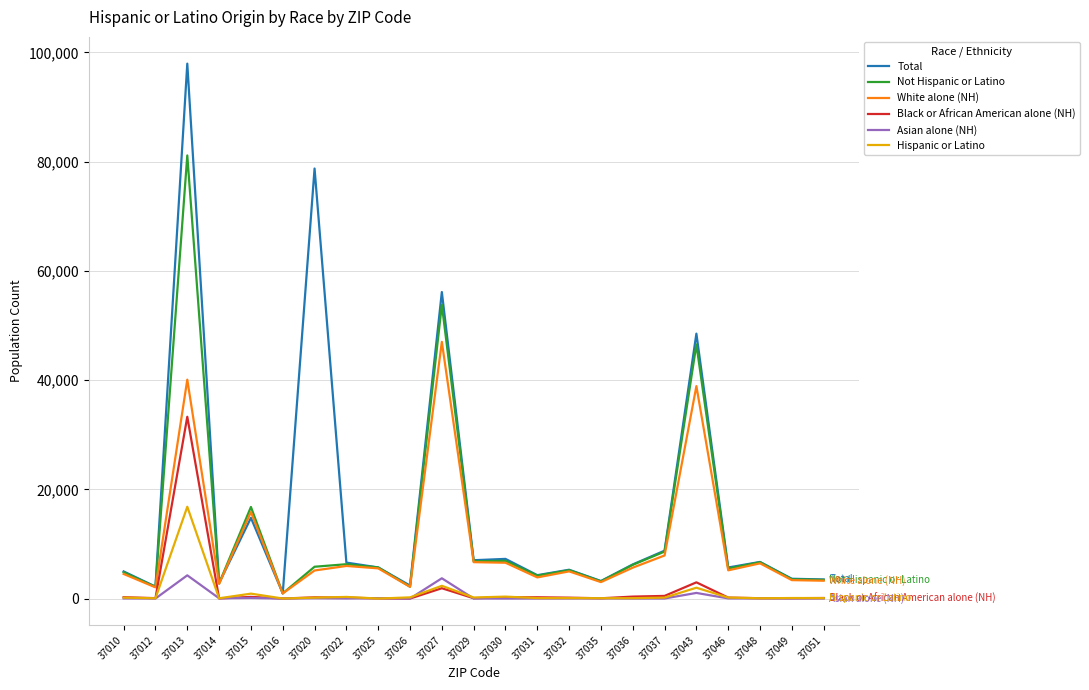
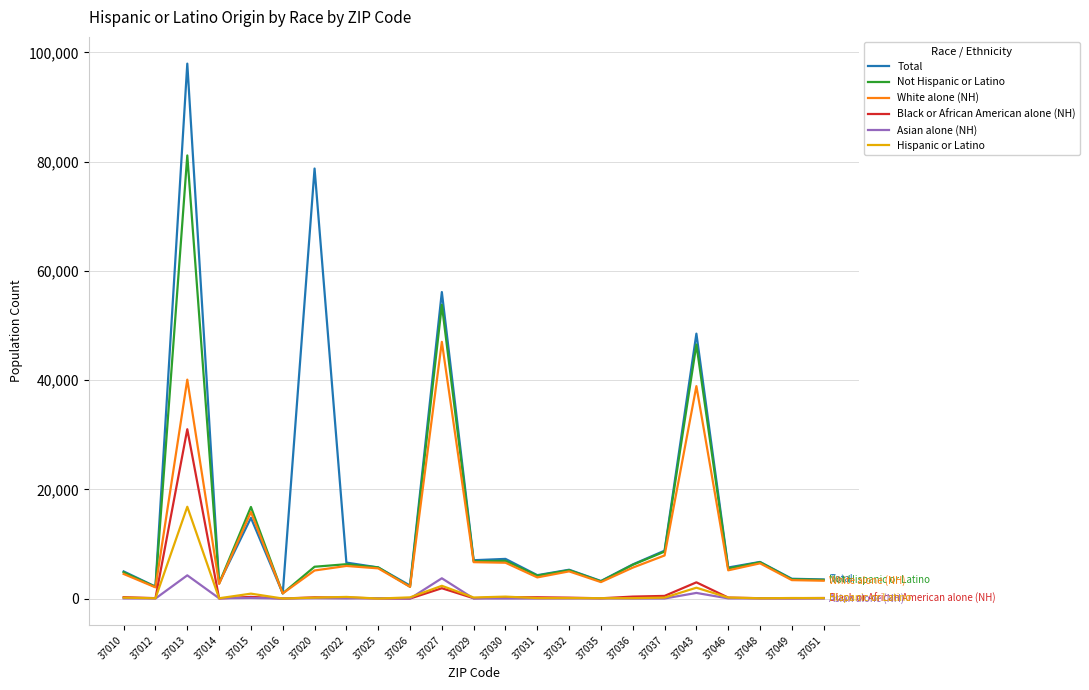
  {
    "Total": {
      "37013": "98,000",
      "37015": "15,000",
      "37020": "79,000",
      "37027": "56,000",
      "37043": "49,000"
    },
    "Not Hispanic or Latino": {
      "37013": "81,000",
      "37015": "17,000",
      "37020": "6,000",
      "37027": "54,000",
      "37043": "47,000"
    },
    "Black or African American alone (NH)": {
-     "37013": "33,000",
+     "37013": "31,000",
      "37043": "3,000"
    },
    "Asian alone (NH)": {
      "37013": "4,000",
      "37027": "4,000",
      "37043": "1,000"
    }
  }
